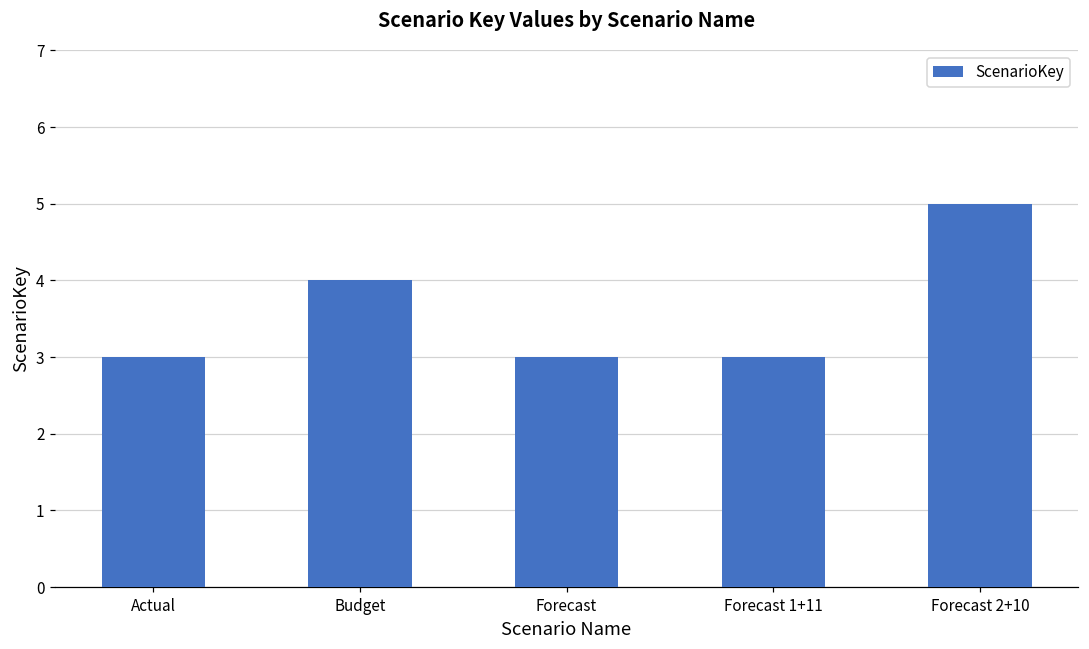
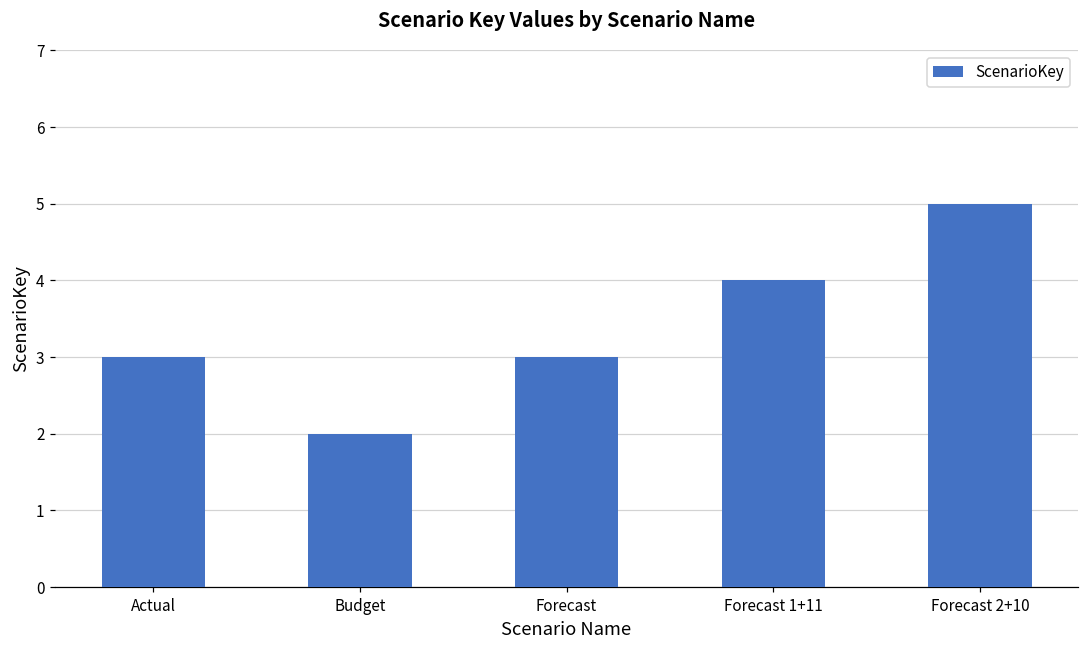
  {
    "Actual": 3,
-   "Budget": 4,
+   "Budget": 2,
    "Forecast": 3,
-   "Forecast 1+11": 3,
+   "Forecast 1+11": 4,
    "Forecast 2+10": 5
  }
